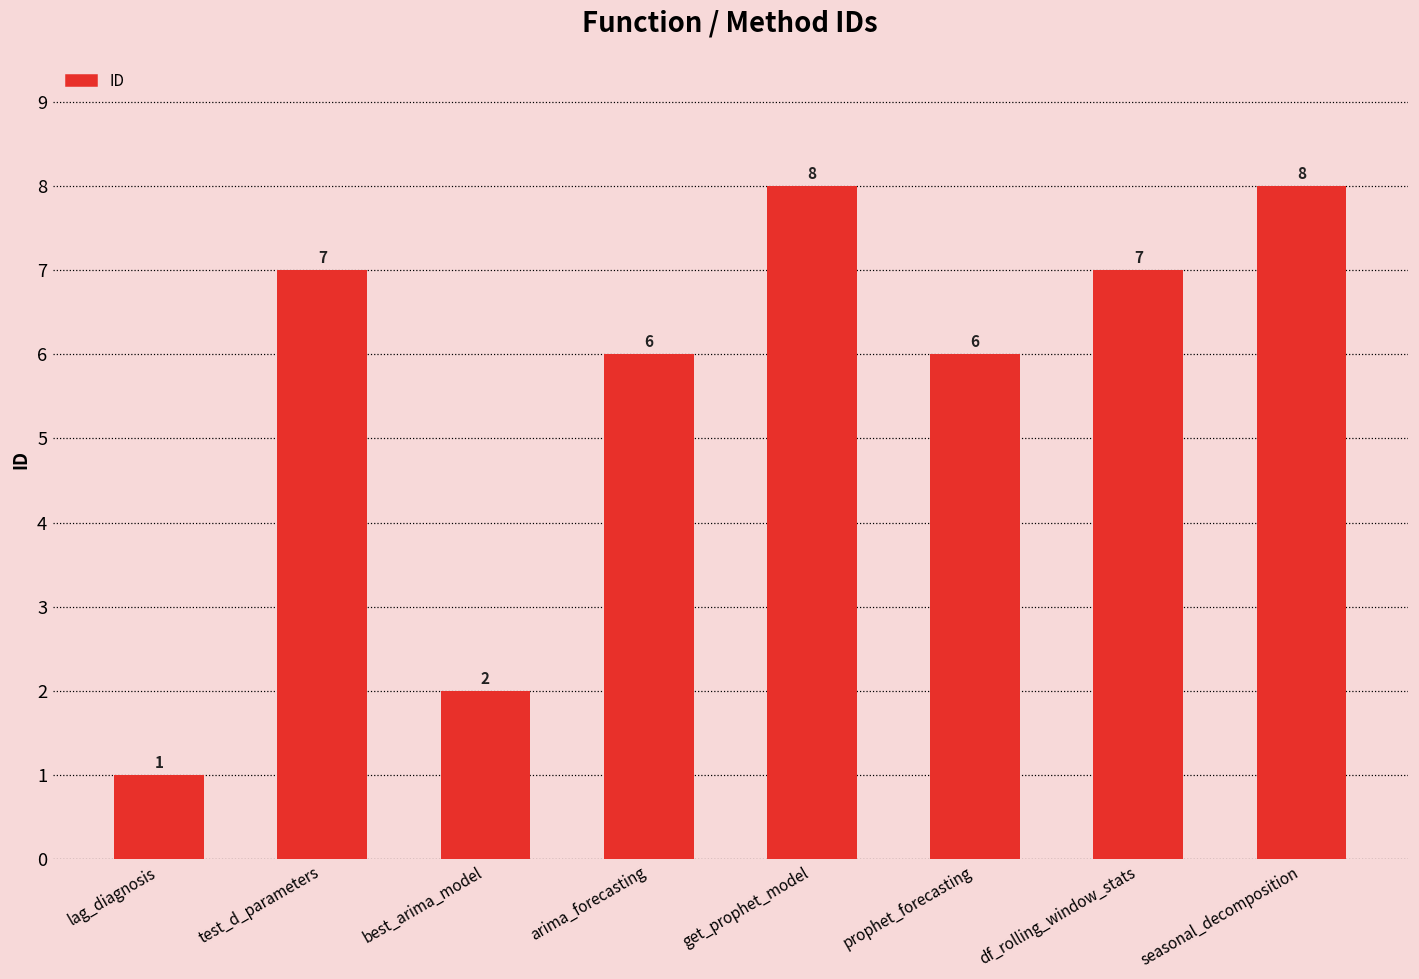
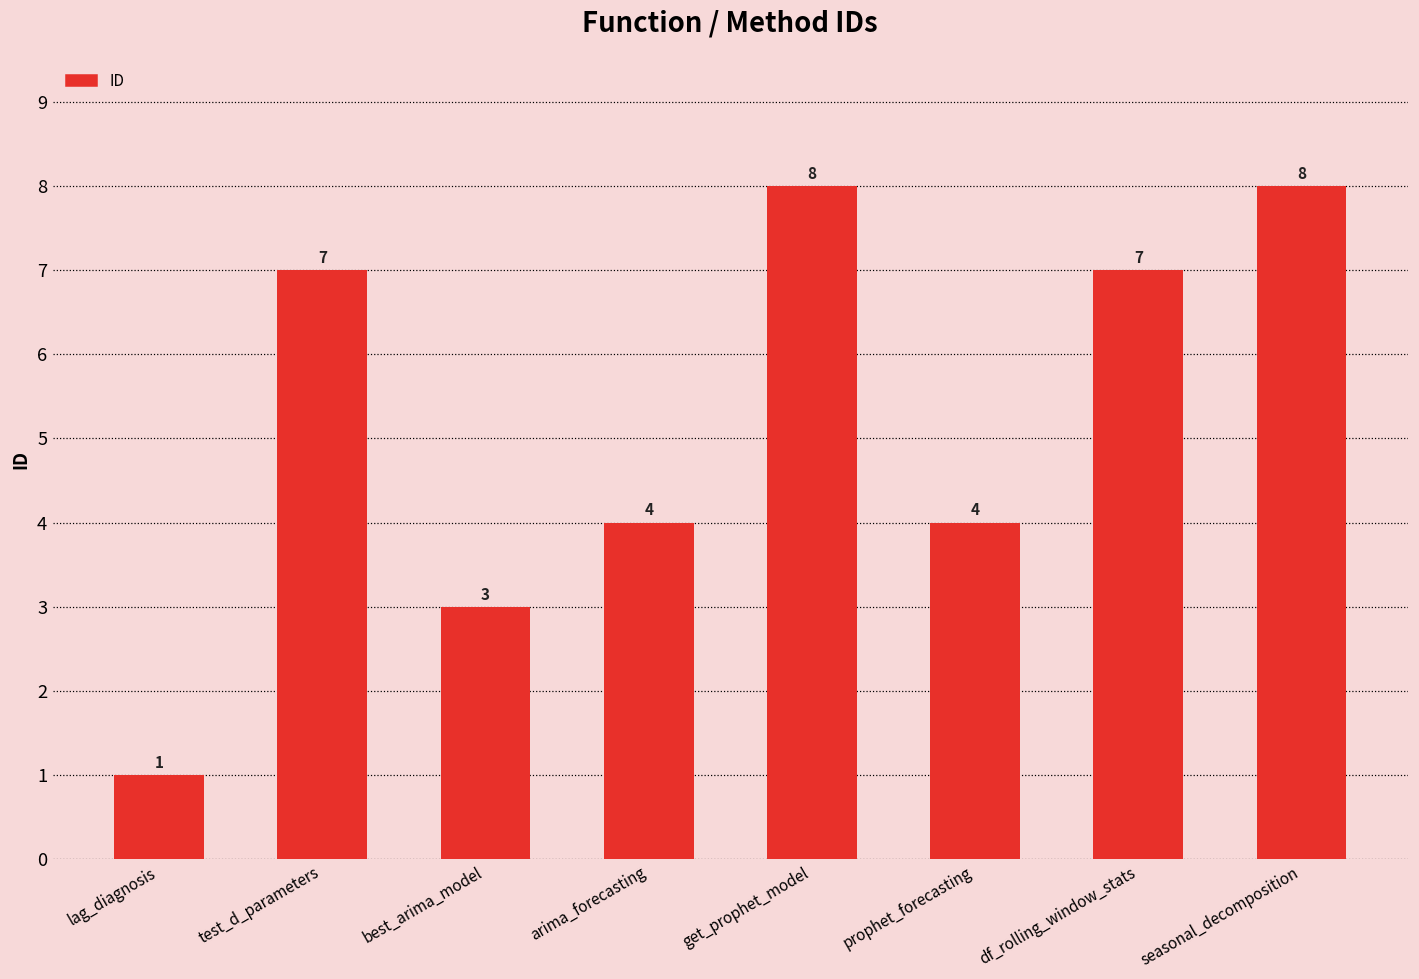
  {
    "lag_diagnosis": 1,
    "test_d_parameters": 7,
-   "best_arima_model": 2,
-   "arima_forecasting": 6,
+   "best_arima_model": 3,
+   "arima_forecasting": 4,
    "get_prophet_model": 8,
-   "prophet_forecasting": 6,
+   "prophet_forecasting": 4,
    "df_rolling_window_stats": 7,
    "seasonal_decomposition": 8
  }
